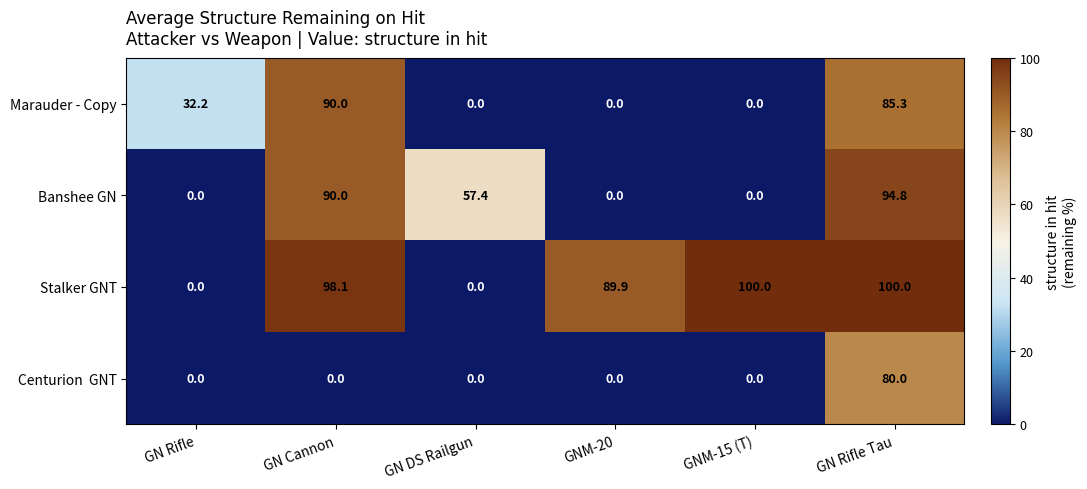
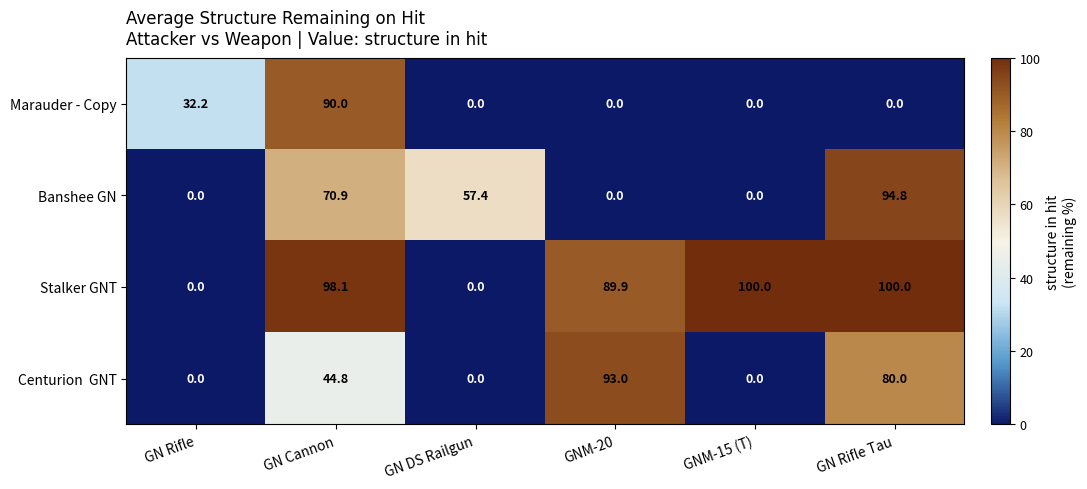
  {
    "Marauder - Copy": {
      "GN Rifle": 32.2,
      "GN Cannon": 90.0,
      "GN DS Railgun": 0.0,
      "GNM-20": 0.0,
      "GNM-15 (T)": 0.0,
-     "GN Rifle Tau": 85.3
+     "GN Rifle Tau": 0.0
    },
    "Banshee GN": {
      "GN Rifle": 0.0,
-     "GN Cannon": 90.0,
+     "GN Cannon": 70.9,
      "GN DS Railgun": 57.4,
      "GNM-20": 0.0,
      "GNM-15 (T)": 0.0,
      "GN Rifle Tau": 94.8
    },
    "Stalker GNT": {
      "GN Rifle": 0.0,
      "GN Cannon": 98.1,
      "GN DS Railgun": 0.0,
      "GNM-20": 89.9,
      "GNM-15 (T)": 100.0,
      "GN Rifle Tau": 100.0
    },
    "Centurion GNT": {
      "GN Rifle": 0.0,
-     "GN Cannon": 0.0,
+     "GN Cannon": 44.8,
      "GN DS Railgun": 0.0,
-     "GNM-20": 0.0,
+     "GNM-20": 93.0,
      "GNM-15 (T)": 0.0,
      "GN Rifle Tau": 80.0
    }
  }
